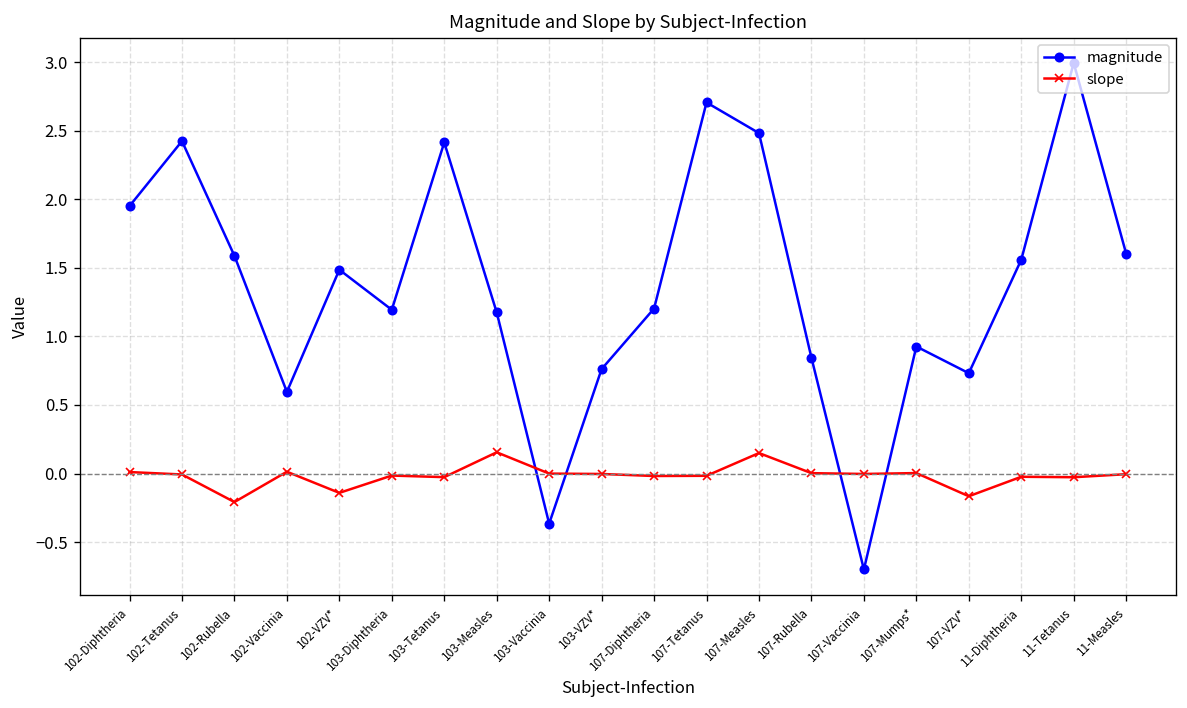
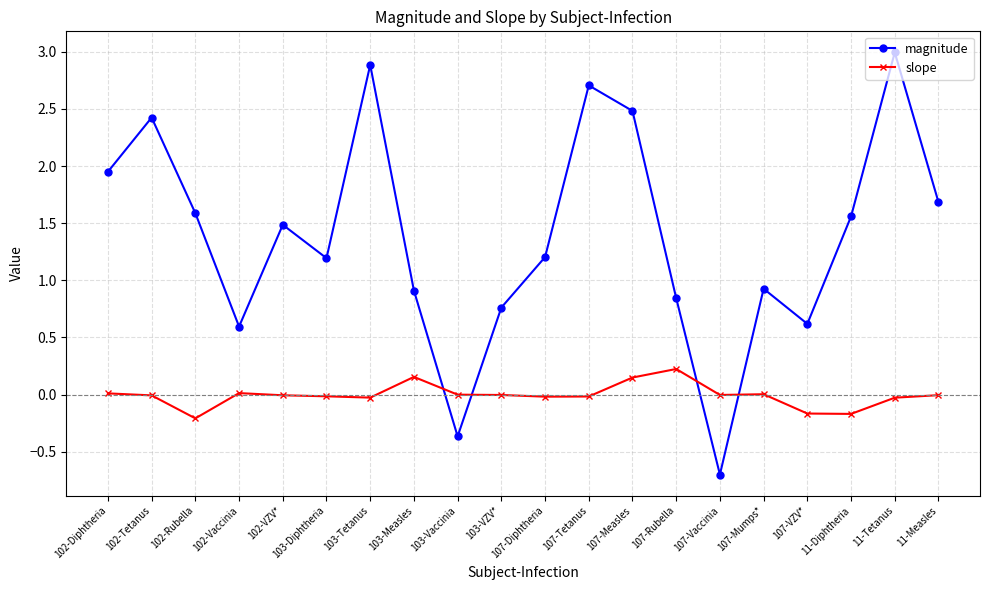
  {
    "magnitude": {
      "102-Diphtheria": 1.95,
      "102-Tetanus": 2.42,
      "102-Rubella": 1.59,
      "102-Vaccinia": 0.60,
      "102-VZV*": 1.49,
      "103-Diphtheria": 1.19,
-     "103-Tetanus": 2.41,
-     "103-Measles": 1.17,
+     "103-Tetanus": 2.89,
+     "103-Measles": 0.91,
      "103-Vaccinia": -0.37,
      "103-VZV*": 0.76,
      "107-Diphtheria": 1.20,
      "107-Tetanus": 2.71,
      "107-Measles": 2.48,
      "107-Rubella": 0.84,
      "107-Vaccinia": -0.70,
      "107-Mumps*": 0.93,
-     "107-VZV*": 0.73,
+     "107-VZV*": 0.62,
      "11-Diphtheria": 1.56,
-     "11-Measles": 1.60
+     "11-Measles": 1.68
    },
    "slope": {
      "102-Diphtheria": 0.01,
      "102-Tetanus": -0.01,
      "102-Rubella": -0.21,
      "102-Vaccinia": 0.01,
-     "102-VZV*": -0.14,
+     "102-VZV*": -0.01,
      "103-Diphtheria": -0.02,
      "103-Tetanus": -0.03,
      "103-Measles": 0.15,
      "103-Vaccinia": 0.00,
      "103-VZV*": 0.00,
      "107-Diphtheria": -0.02,
      "107-Tetanus": -0.02,
      "107-Measles": 0.15,
-     "107-Rubella": 0.00,
+     "107-Rubella": 0.22,
      "107-Vaccinia": 0.00,
      "107-Mumps*": 0.00,
      "107-VZV*": -0.17,
-     "11-Diphtheria": -0.02,
+     "11-Diphtheria": -0.17,
      "11-Tetanus": -0.03,
      "11-Measles": -0.01
    }
  }
